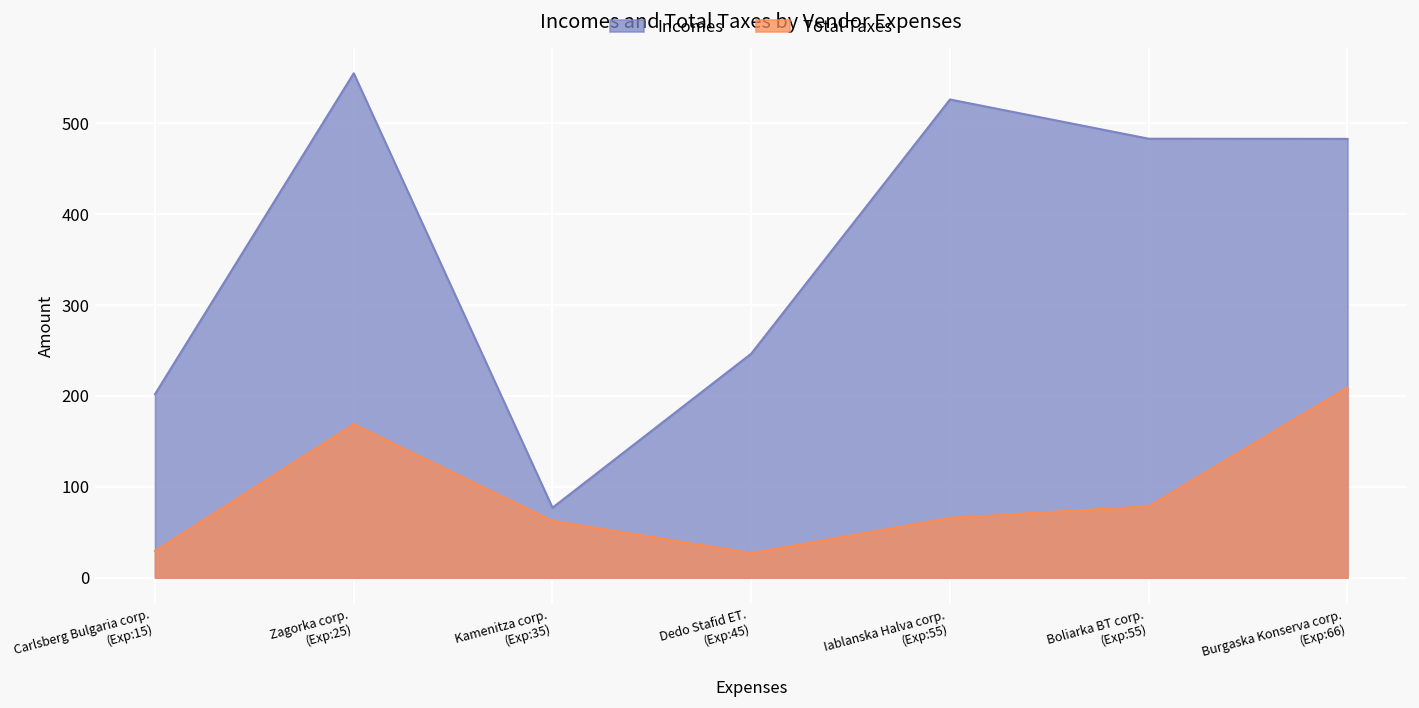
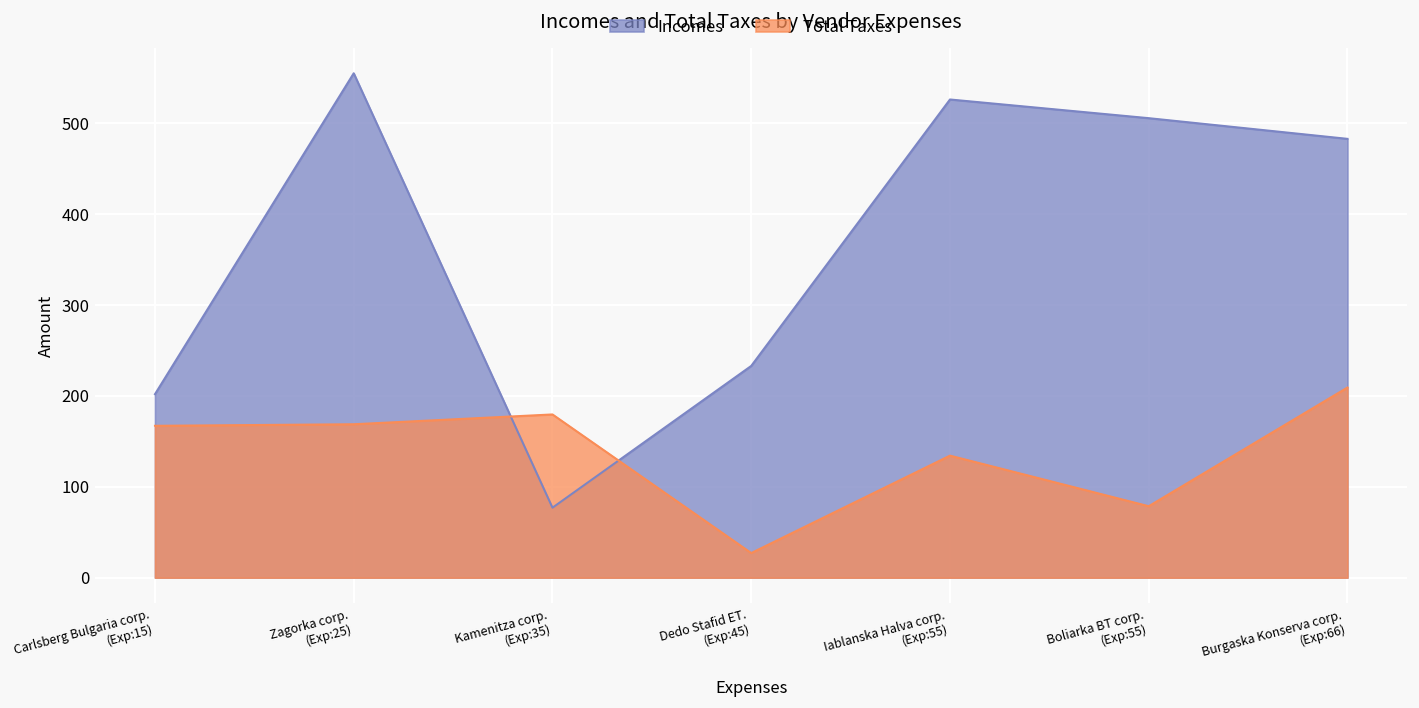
  {
    "Incomes": {
      "Carlsberg Bulgaria corp. (Exp:15)": 200,
      "Zagorka corp. (Exp:25)": 560,
      "Kamenitza corp. (Exp:35)": 80,
-     "Dedo Stafid ET. (Exp:45)": 250,
+     "Dedo Stafid ET. (Exp:45)": 230,
      "Iablanska Halva corp. (Exp:55)": 530,
-     "Boliarka BT corp. (Exp:55)": 480,
+     "Boliarka BT corp. (Exp:55)": 510,
      "Burgaska Konserva corp. (Exp:66)": 480
    },
    "Total Taxes": {
-     "Carlsberg Bulgaria corp. (Exp:15)": 30,
+     "Carlsberg Bulgaria corp. (Exp:15)": 170,
      "Zagorka corp. (Exp:25)": 170,
-     "Kamenitza corp. (Exp:35)": 60,
+     "Kamenitza corp. (Exp:35)": 180,
      "Dedo Stafid ET. (Exp:45)": 30,
-     "Iablanska Halva corp. (Exp:55)": 70,
+     "Iablanska Halva corp. (Exp:55)": 130,
      "Boliarka BT corp. (Exp:55)": 80,
      "Burgaska Konserva corp. (Exp:66)": 210
    }
  }
